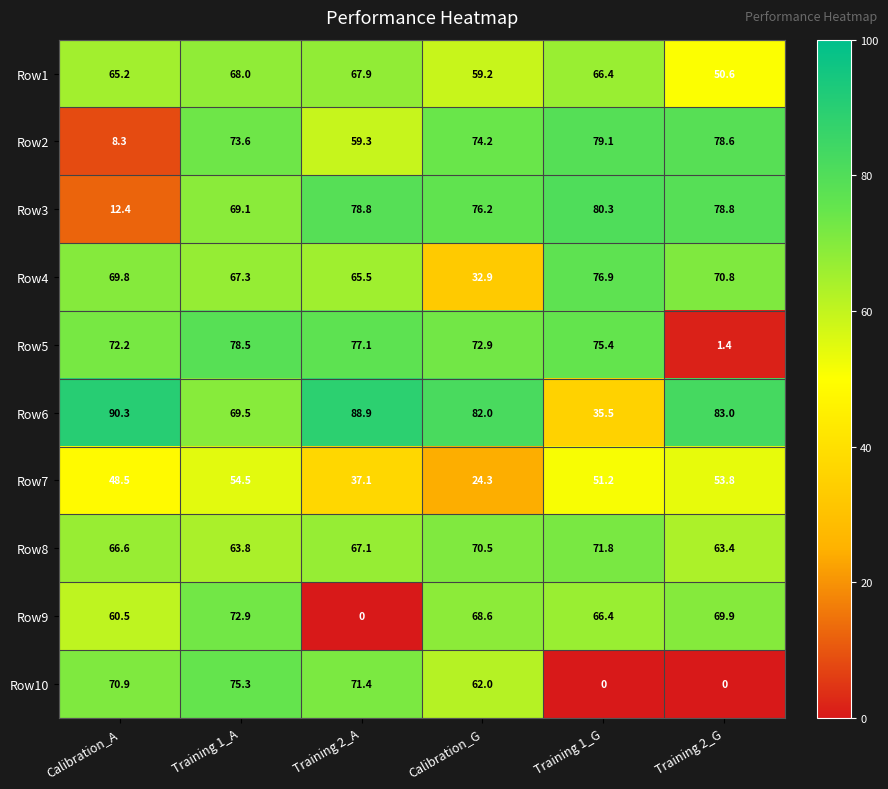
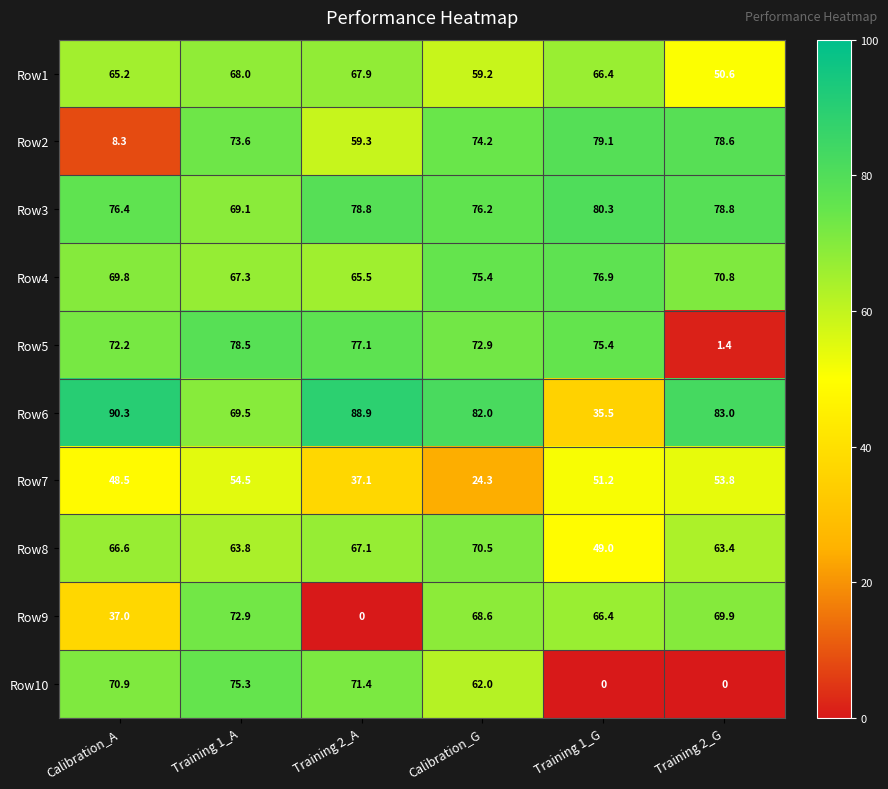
  {
    "Row1": {
      "Calibration_A": 65.2,
      "Training 1_A": 68.0,
      "Training 2_A": 67.9,
      "Calibration_G": 59.2,
      "Training 1_G": 66.4,
      "Training 2_G": 50.6
    },
    "Row2": {
      "Calibration_A": 8.3,
      "Training 1_A": 73.6,
      "Training 2_A": 59.3,
      "Calibration_G": 74.2,
      "Training 1_G": 79.1,
      "Training 2_G": 78.6
    },
    "Row3": {
-     "Calibration_A": 12.4,
+     "Calibration_A": 76.4,
      "Training 1_A": 69.1,
      "Training 2_A": 78.8,
      "Calibration_G": 76.2,
      "Training 1_G": 80.3,
      "Training 2_G": 78.8
    },
    "Row4": {
      "Calibration_A": 69.8,
      "Training 1_A": 67.3,
      "Training 2_A": 65.5,
-     "Calibration_G": 32.9,
+     "Calibration_G": 75.4,
      "Training 1_G": 76.9,
      "Training 2_G": 70.8
    },
    "Row5": {
      "Calibration_A": 72.2,
      "Training 1_A": 78.5,
      "Training 2_A": 77.1,
      "Calibration_G": 72.9,
      "Training 1_G": 75.4,
      "Training 2_G": 1.4
    },
    "Row6": {
      "Calibration_A": 90.3,
      "Training 1_A": 69.5,
      "Training 2_A": 88.9,
      "Calibration_G": 82.0,
      "Training 1_G": 35.5,
      "Training 2_G": 83.0
    },
    "Row7": {
      "Calibration_A": 48.5,
      "Training 1_A": 54.5,
      "Training 2_A": 37.1,
      "Calibration_G": 24.3,
      "Training 1_G": 51.2,
      "Training 2_G": 53.8
    },
    "Row8": {
      "Calibration_A": 66.6,
      "Training 1_A": 63.8,
      "Training 2_A": 67.1,
      "Calibration_G": 70.5,
-     "Training 1_G": 71.8,
+     "Training 1_G": 49.0,
      "Training 2_G": 63.4
    },
    "Row9": {
-     "Calibration_A": 60.5,
+     "Calibration_A": 37.0,
      "Training 1_A": 72.9,
      "Training 2_A": 0,
      "Calibration_G": 68.6,
      "Training 1_G": 66.4,
      "Training 2_G": 69.9
    },
    "Row10": {
      "Calibration_A": 70.9,
      "Training 1_A": 75.3,
      "Training 2_A": 71.4,
      "Calibration_G": 62.0,
      "Training 1_G": 0,
      "Training 2_G": 0
    }
  }
